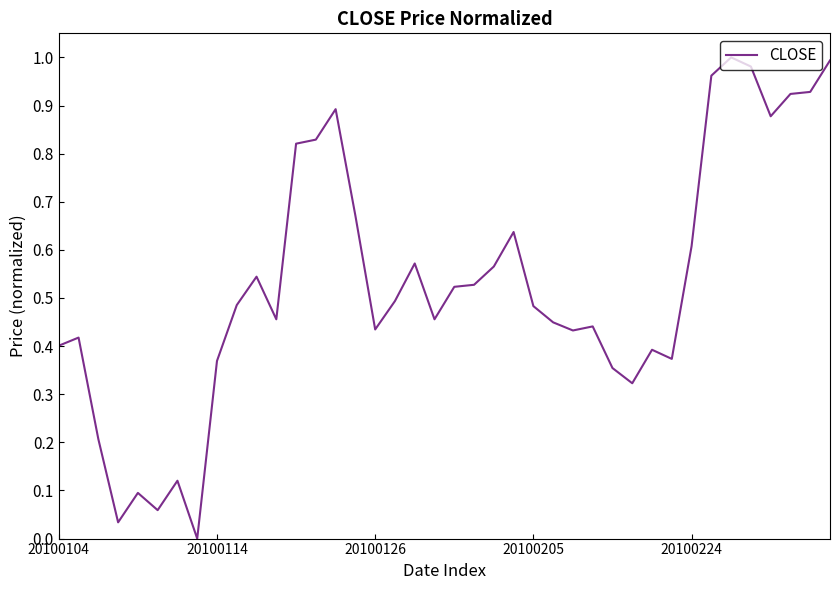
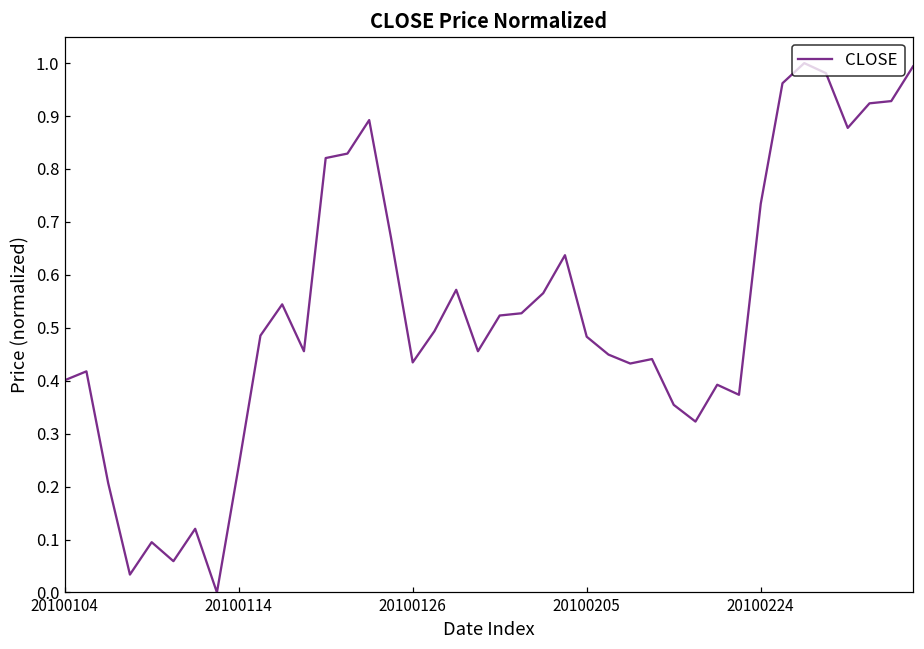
  {
    "20100104": 0.40,
-   "20100114": 0.37,
+   "20100114": 0.24,
    "20100126": 0.43,
    "20100205": 0.48,
-   "20100224": 0.61
+   "20100224": 0.73
  }
